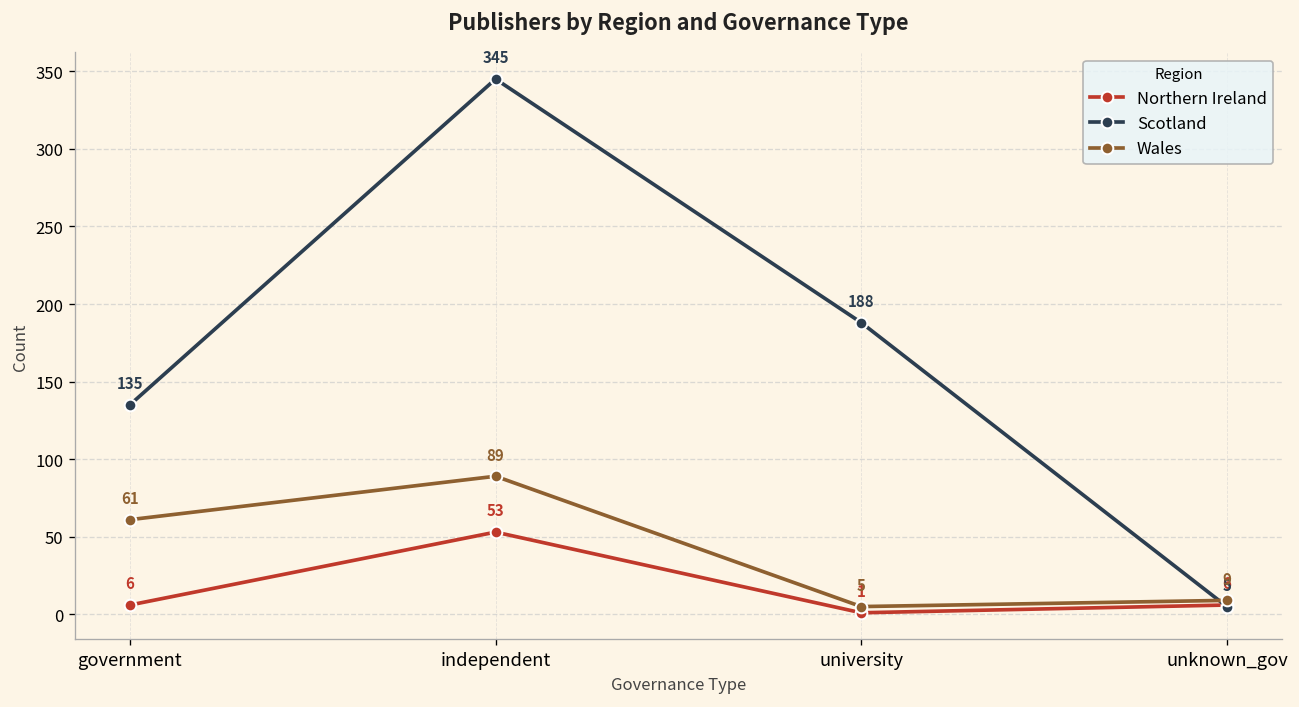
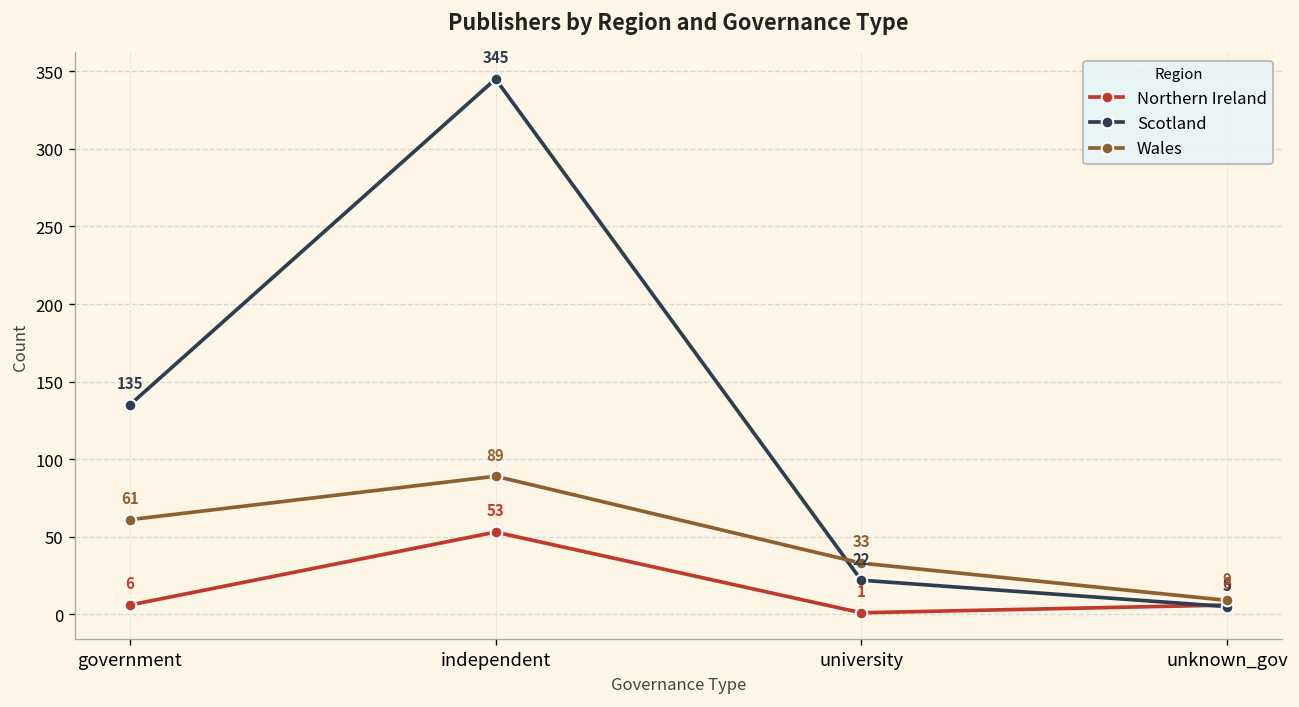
  {
    "Northern Ireland": {
      "government": 6,
      "independent": 53,
      "university": 1
    },
    "Scotland": {
      "government": 135,
      "independent": 345,
-     "university": 188
+     "university": 22
    },
    "Wales": {
      "government": 61,
      "independent": 89,
-     "university": 5
+     "university": 33
    }
  }
